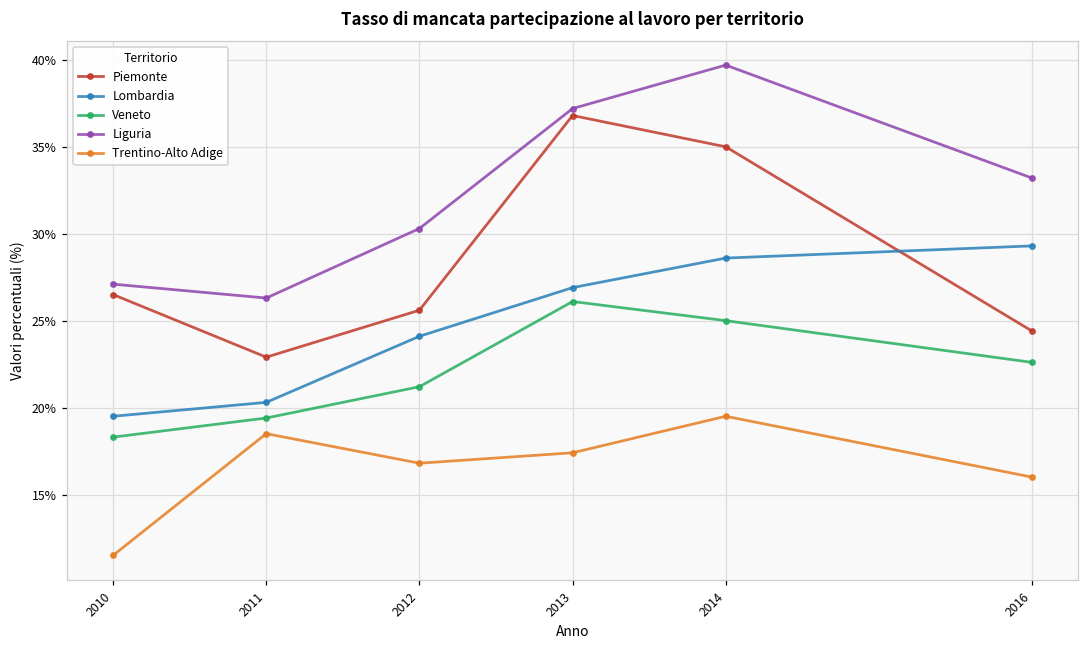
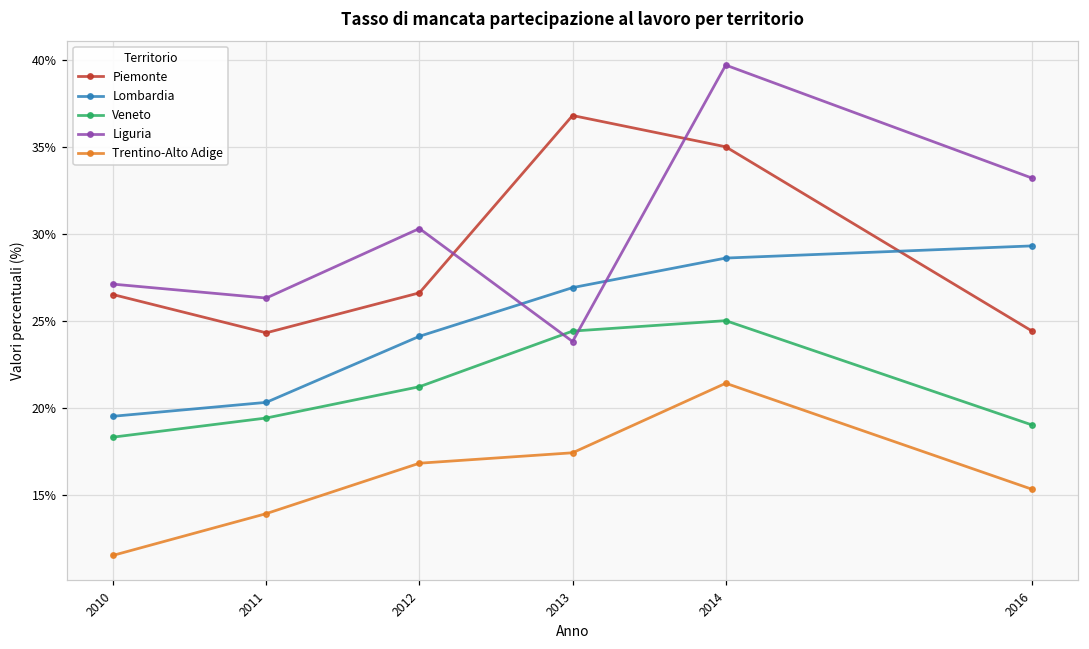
  {
    "Piemonte": {
      "2010": "26.5%",
-     "2011": "22.9%",
-     "2012": "25.6%",
+     "2011": "24.3%",
+     "2012": "26.6%",
      "2013": "36.8%",
      "2014": "35.0%",
      "2016": "24.4%"
    },
    "Lombardia": {
      "2010": "19.5%",
      "2011": "20.3%",
      "2012": "24.1%",
      "2013": "26.9%",
      "2014": "28.6%",
      "2016": "29.3%"
    },
    "Veneto": {
      "2010": "18.3%",
      "2011": "19.4%",
      "2012": "21.2%",
-     "2013": "26.1%",
+     "2013": "24.4%",
      "2014": "25.0%",
-     "2016": "22.6%"
+     "2016": "19.0%"
    },
    "Liguria": {
      "2010": "27.1%",
      "2011": "26.3%",
      "2012": "30.3%",
-     "2013": "37.2%",
+     "2013": "23.8%",
      "2014": "39.7%",
      "2016": "33.2%"
    },
    "Trentino-Alto Adige": {
      "2010": "11.5%",
-     "2011": "18.5%",
+     "2011": "13.9%",
      "2012": "16.8%",
      "2013": "17.4%",
-     "2014": "19.5%",
-     "2016": "16.0%"
+     "2014": "21.4%",
+     "2016": "15.3%"
    }
  }
